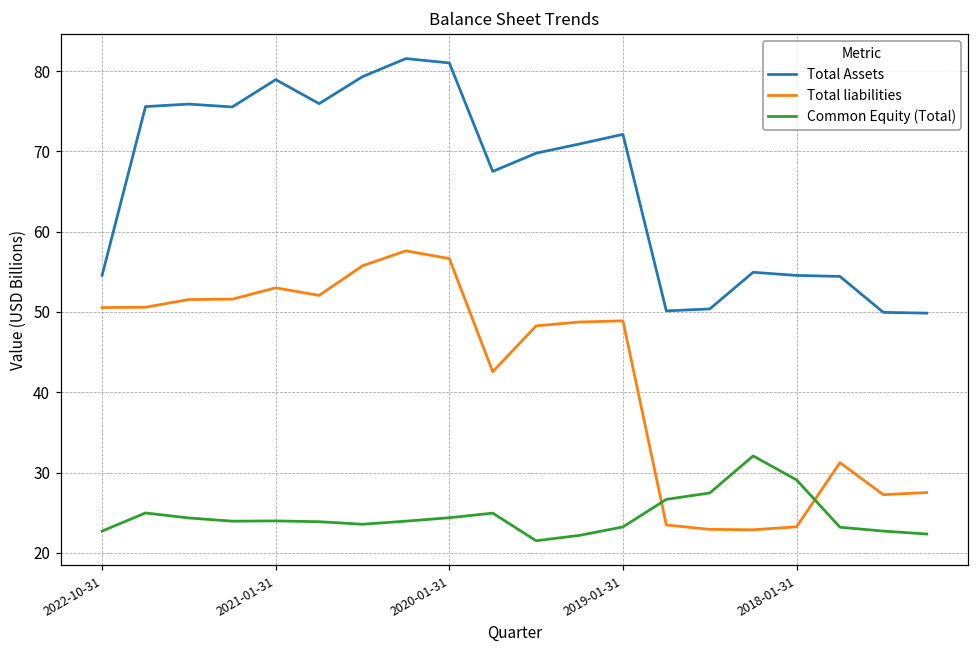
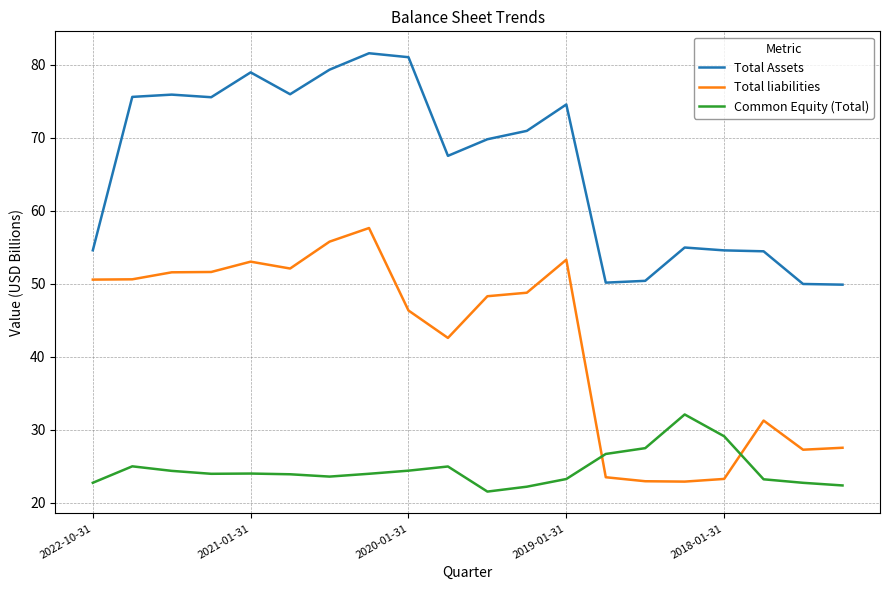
  {
    "Total Assets": {
      "2022-10-31": 55,
      "2021-01-31": 79,
      "2020-01-31": 81,
-     "2019-01-31": 72,
+     "2019-01-31": 75,
      "2018-01-31": 55
    },
    "Total liabilities": {
      "2022-10-31": 51,
      "2021-01-31": 53,
-     "2020-01-31": 57,
-     "2019-01-31": 49,
+     "2020-01-31": 46,
+     "2019-01-31": 53,
      "2018-01-31": 23
    },
    "Common Equity (Total)": {
      "2022-10-31": 23,
      "2021-01-31": 24,
      "2020-01-31": 24,
      "2019-01-31": 23,
      "2018-01-31": 29
    }
  }
